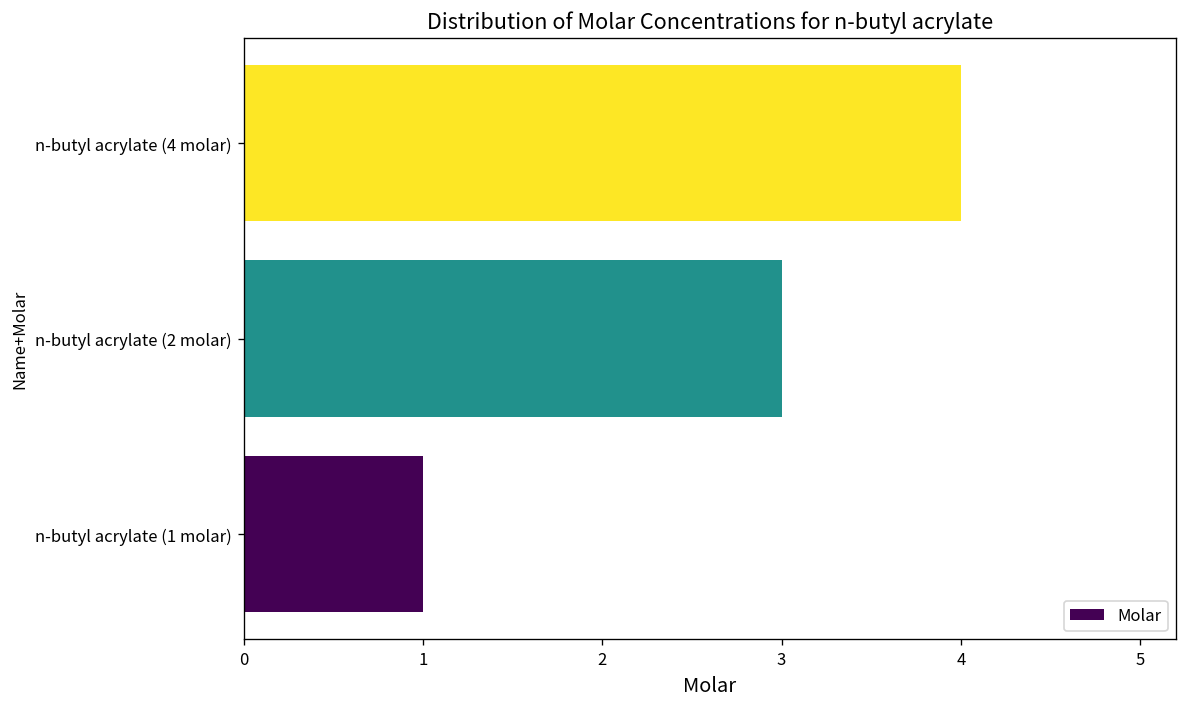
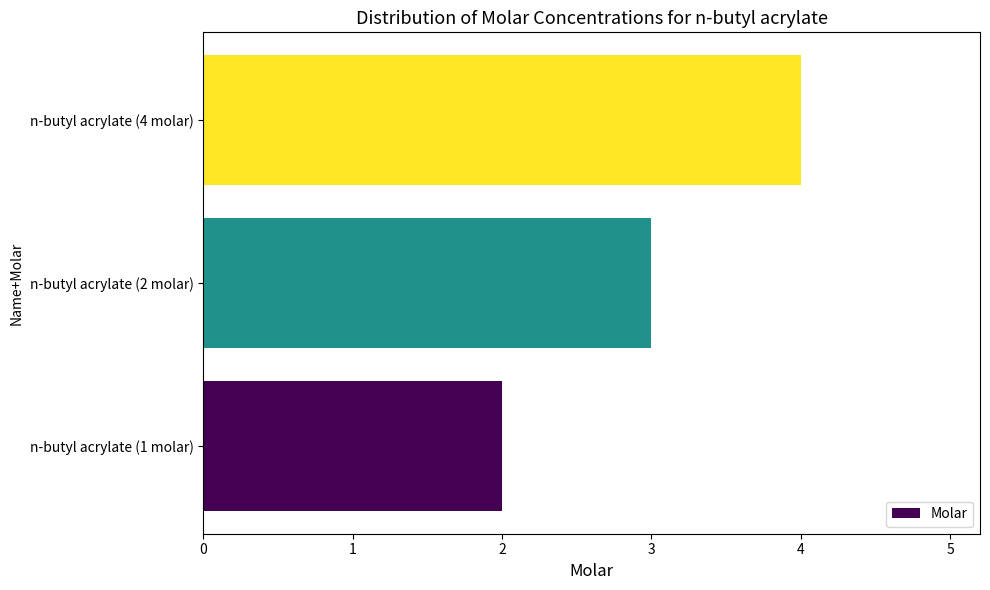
  {
    "n-butyl acrylate (4 molar)": 4,
    "n-butyl acrylate (2 molar)": 3,
-   "n-butyl acrylate (1 molar)": 1
+   "n-butyl acrylate (1 molar)": 2
  }
